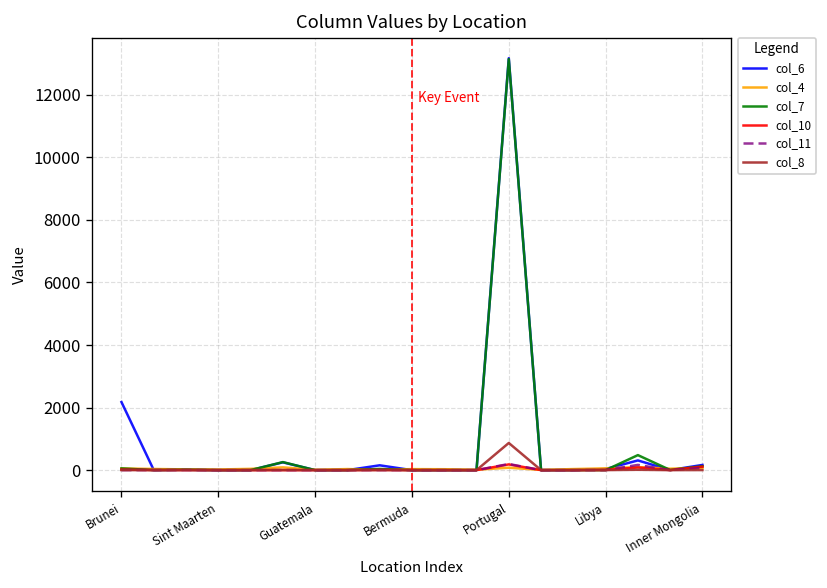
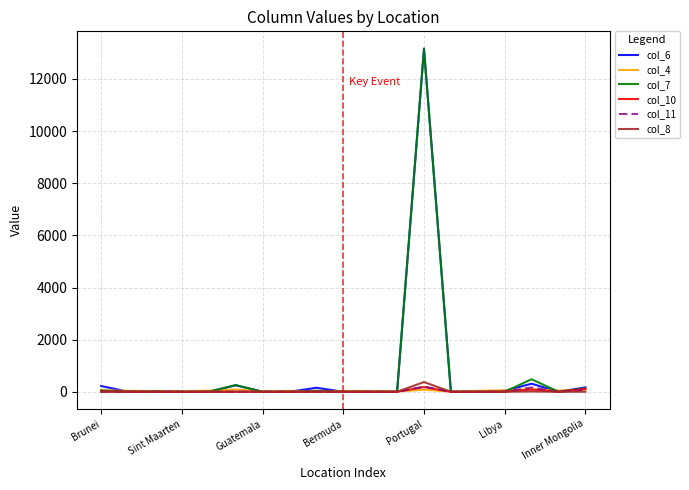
  {
    "col_6": {
-     "Brunei": 2200
+     "Brunei": 200
    },
    "col_4": {
      "Portugal": 100
    },
    "col_8": {
-     "Portugal": 900
+     "Portugal": 400
    }
  }
